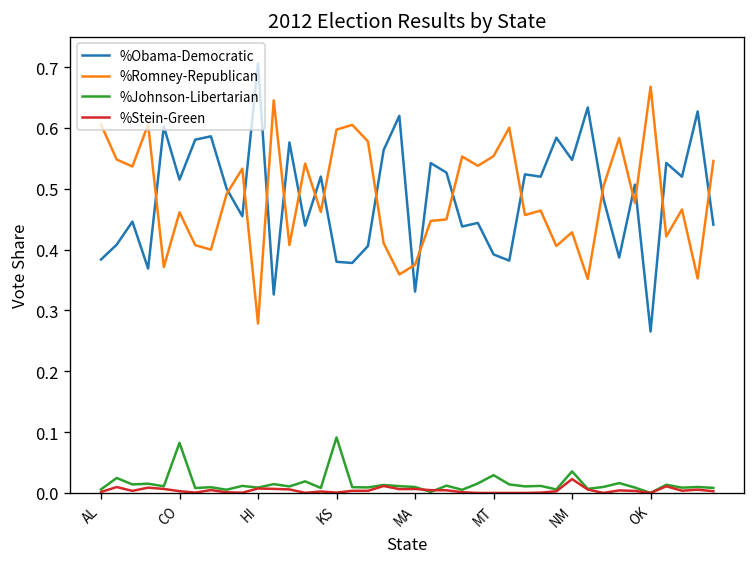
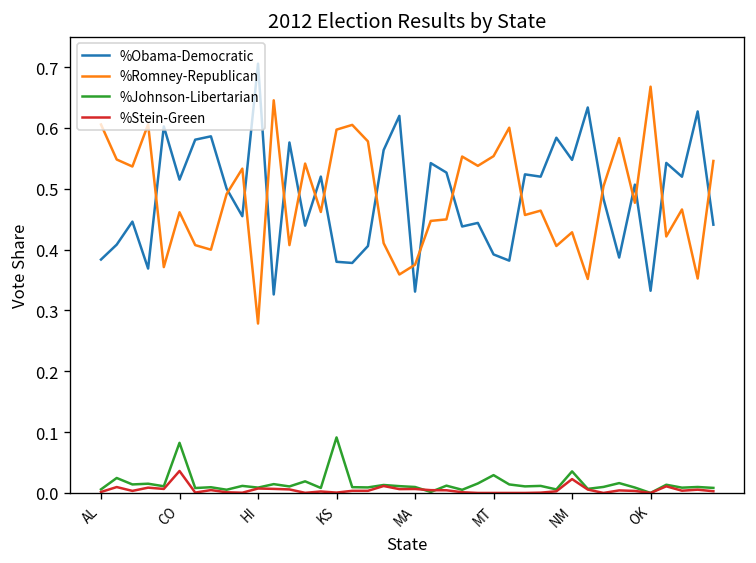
  {
    "%Obama-Democratic": {
      "AL": 0.38,
      "CO": 0.51,
      "KS": 0.38,
      "MA": 0.33,
      "MT": 0.39,
      "NM": 0.55,
-     "OK": 0.27
+     "OK": 0.33
    },
    "%Romney-Republican": {
      "AL": 0.61,
      "CO": 0.46,
      "HI": 0.28,
      "KS": 0.60,
      "MA": 0.38,
      "MT": 0.55,
      "NM": 0.43,
      "OK": 0.67
    },
    "%Johnson-Libertarian": {
      "CO": 0.08,
      "KS": 0.09,
      "MT": 0.03,
      "NM": 0.04
    },
    "%Stein-Green": {
-     "CO": 0.00,
+     "CO": 0.04,
      "KS": 0.00,
      "MT": 0.00,
      "NM": 0.02
    }
  }
